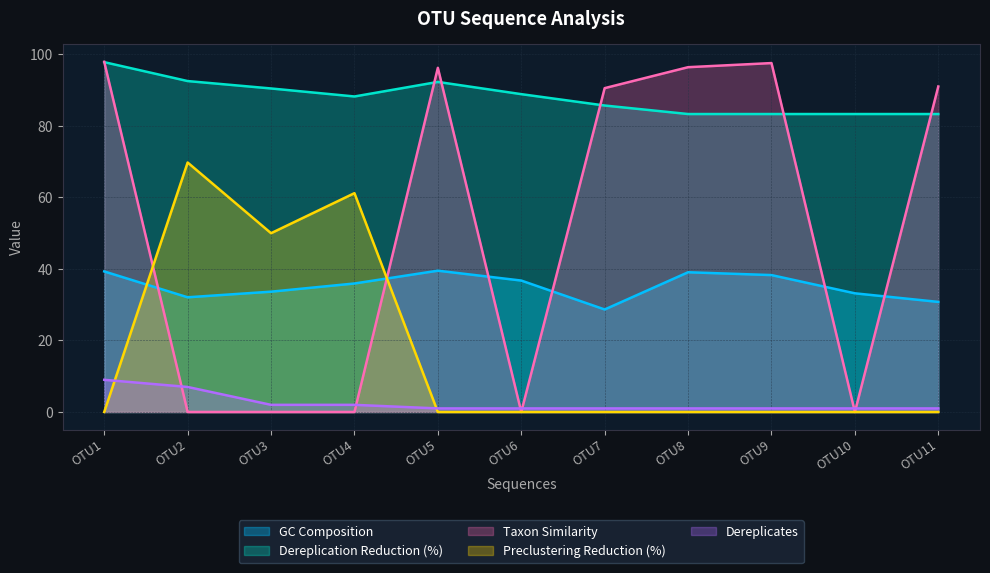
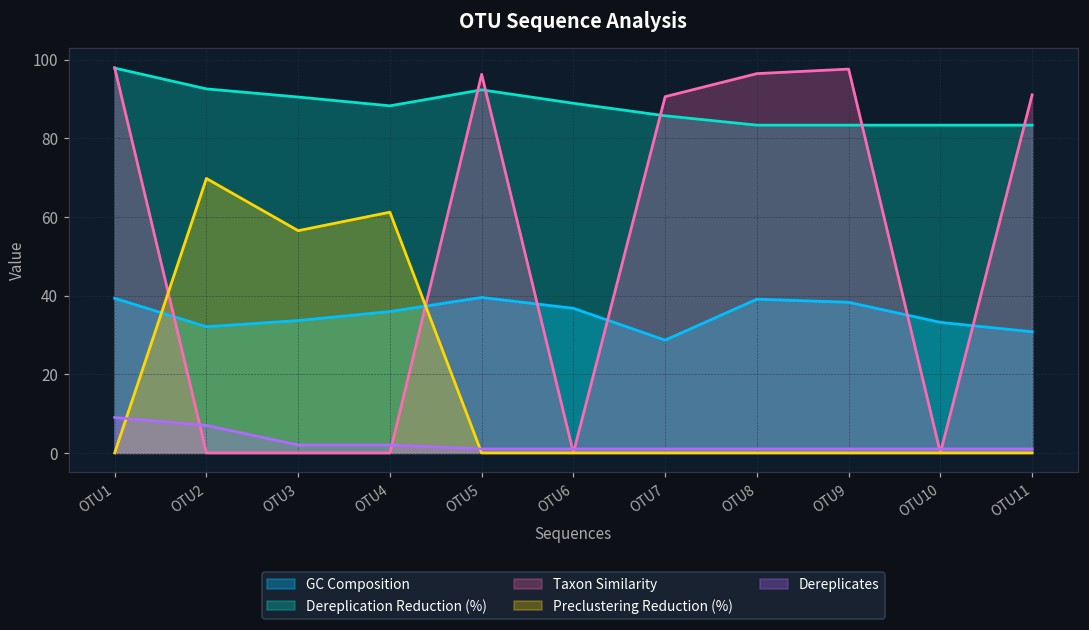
  {
    "Preclustering Reduction (%)": {
      "OTU1": 0,
      "OTU2": 70,
-     "OTU3": 50,
+     "OTU3": 57,
      "OTU4": 61,
      "OTU5": 0,
      "OTU7": 0,
      "OTU8": 0,
      "OTU9": 0,
      "OTU11": 0
    }
  }
